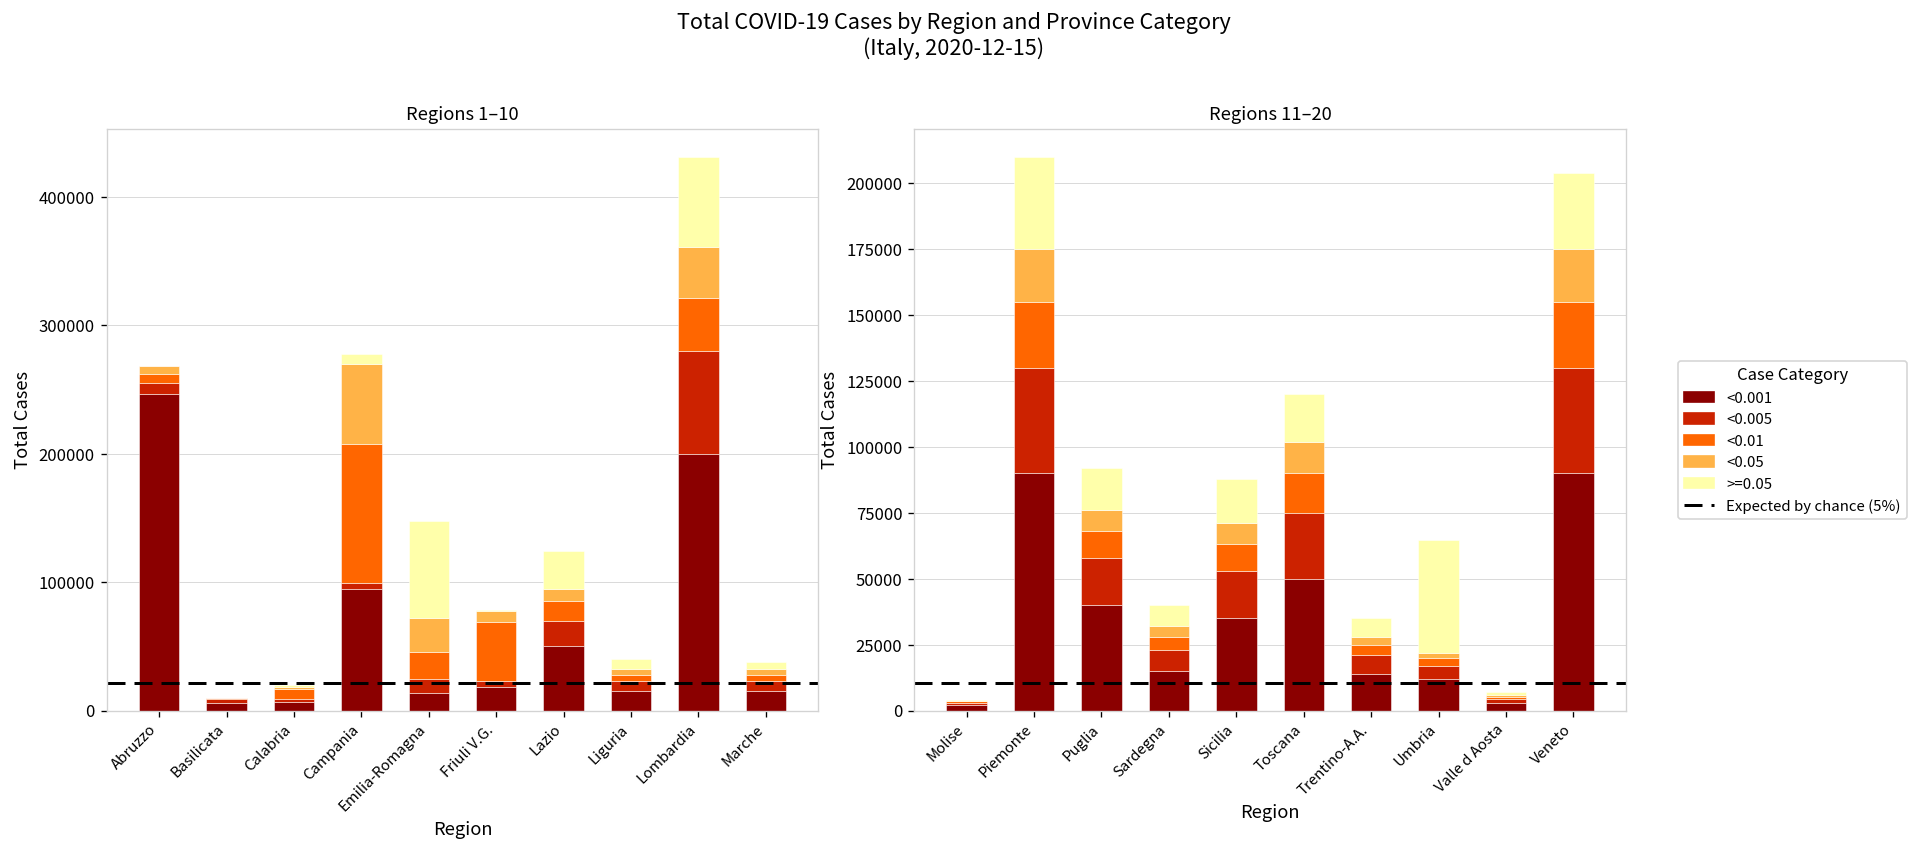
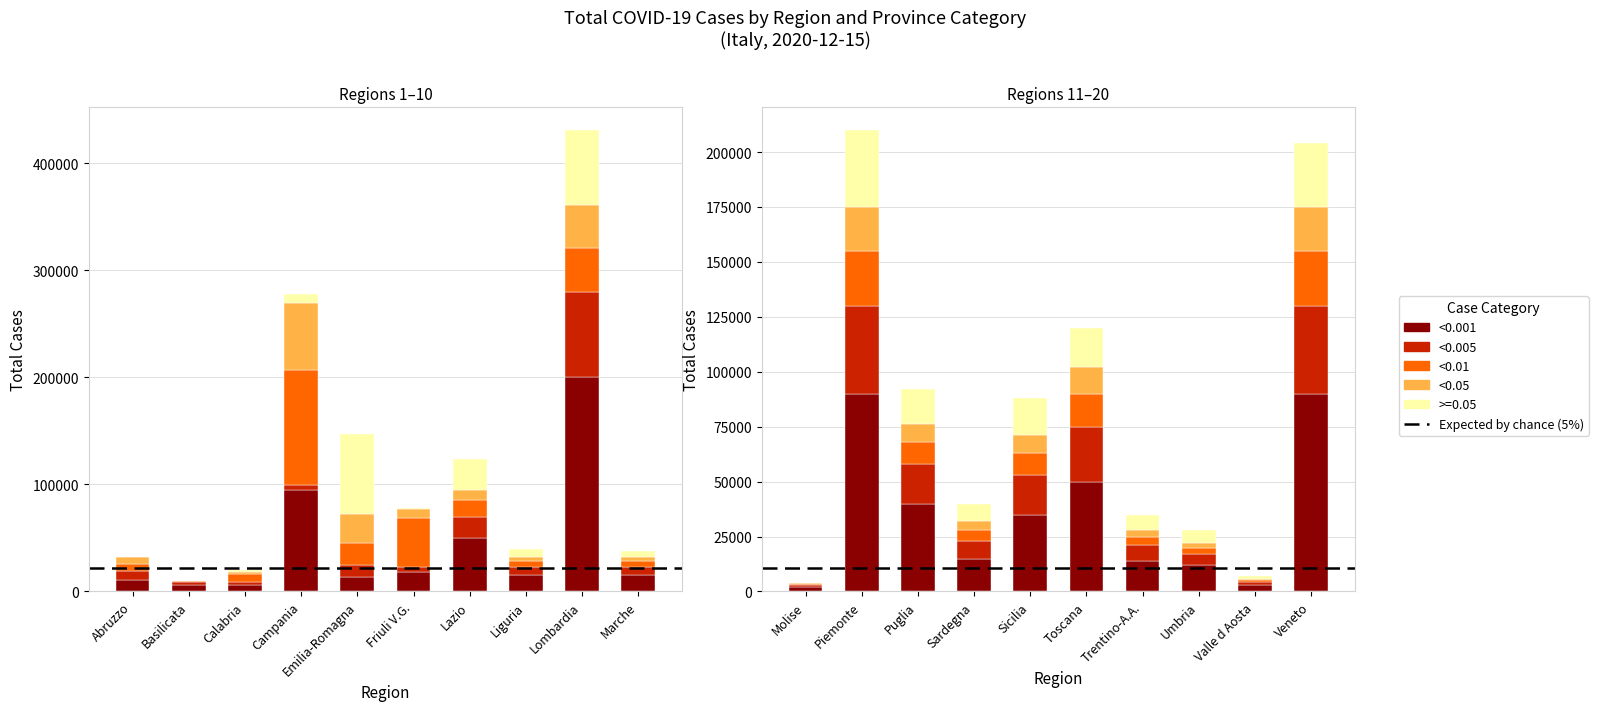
  {
    "Regions 1–10": {
      "<0.001": {
-       "Abruzzo": 246000,
+       "Abruzzo": 10000,
        "Basilicata": 6000,
        "Calabria": 6000,
        "Campania": 95000,
        "Emilia-Romagna": 13000,
        "Friuli V.G.": 18000,
        "Lazio": 50000,
        "Liguria": 15000,
        "Lombardia": 200000,
        "Marche": 15000
      },
      "<0.005": {
        "Abruzzo": 9000,
        "Basilicata": 3000,
        "Calabria": 3000,
        "Campania": 4000,
        "Emilia-Romagna": 12000,
        "Friuli V.G.": 5000,
        "Lazio": 20000,
        "Liguria": 8000,
        "Lombardia": 80000,
        "Marche": 8000
      },
      "<0.01": {
        "Abruzzo": 7000,
        "Calabria": 7000,
        "Campania": 108000,
        "Emilia-Romagna": 21000,
        "Friuli V.G.": 46000,
        "Lazio": 15000,
        "Liguria": 5000,
        "Lombardia": 41000,
        "Marche": 5000
      },
      "<0.05": {
        "Abruzzo": 6000,
        "Basilicata": 0,
        "Campania": 63000,
        "Emilia-Romagna": 27000,
        "Friuli V.G.": 9000,
        "Lazio": 10000,
        "Liguria": 4000,
        "Lombardia": 40000,
        "Marche": 4000
      },
      ">=0.05": {
        "Basilicata": 0,
        "Campania": 8000,
        "Emilia-Romagna": 75000,
        "Lazio": 29000,
        "Liguria": 8000,
        "Lombardia": 70000,
        "Marche": 6000
      }
    },
    "Regions 11–20": {
      "<0.001": {
        "Molise": 2000,
        "Piemonte": 90000,
        "Puglia": 40000,
        "Sardegna": 15000,
        "Sicilia": 35000,
        "Toscana": 50000,
        "Trentino-A.A.": 14000,
        "Umbria": 12000,
        "Valle d Aosta": 3000,
        "Veneto": 90000
      },
      "<0.005": {
        "Piemonte": 40000,
        "Puglia": 18000,
        "Sardegna": 8000,
        "Sicilia": 18000,
        "Toscana": 25000,
        "Trentino-A.A.": 7000,
        "Umbria": 5000,
        "Valle d Aosta": 2000,
        "Veneto": 40000
      },
      "<0.01": {
        "Piemonte": 25000,
        "Puglia": 10000,
        "Sardegna": 5000,
        "Sicilia": 10000,
        "Toscana": 15000,
        "Trentino-A.A.": 4000,
        "Umbria": 3000,
        "Veneto": 25000
      },
      "<0.05": {
        "Piemonte": 20000,
        "Puglia": 8000,
        "Sardegna": 4000,
        "Sicilia": 8000,
        "Toscana": 12000,
        "Trentino-A.A.": 3000,
        "Umbria": 2000,
        "Veneto": 20000
      },
      ">=0.05": {
        "Piemonte": 35000,
        "Puglia": 16000,
        "Sardegna": 8000,
        "Sicilia": 17000,
        "Toscana": 18000,
        "Trentino-A.A.": 7000,
-       "Umbria": 43000,
+       "Umbria": 6000,
        "Valle d Aosta": 1000,
        "Veneto": 29000
      }
    }
  }
